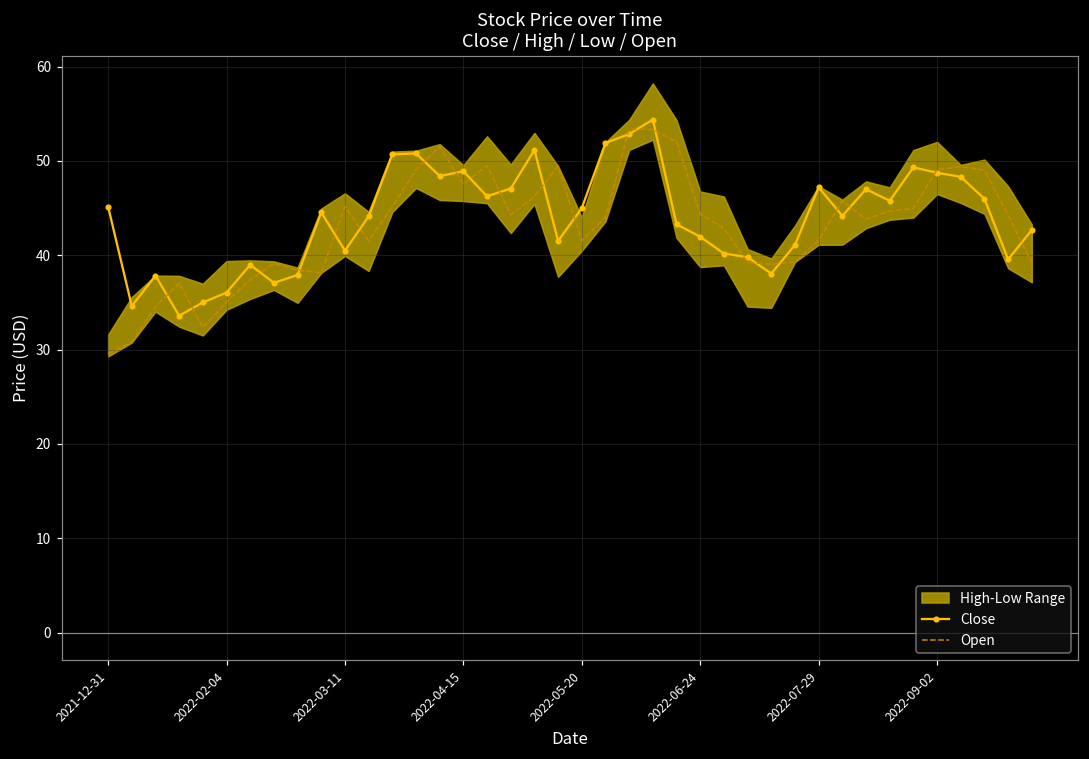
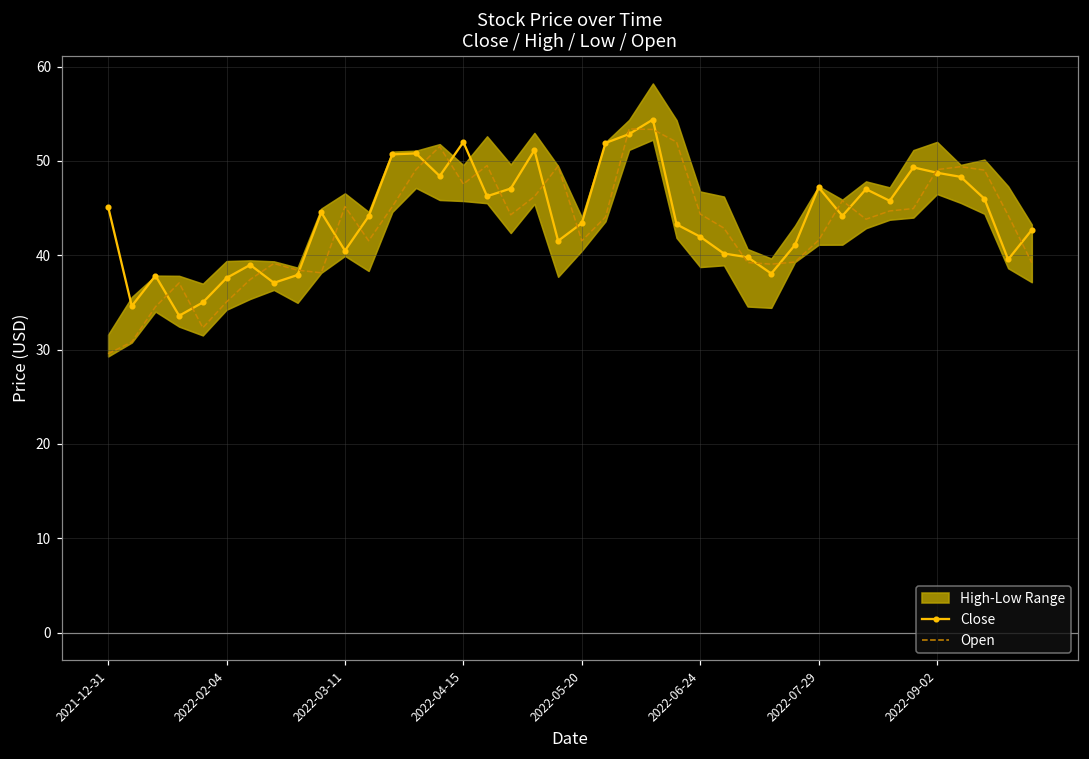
  {
    "Close": {
      "2021-12-31": 45,
-     "2022-02-04": 36,
+     "2022-02-04": 38,
      "2022-03-11": 40,
-     "2022-04-15": 49,
-     "2022-05-20": 45,
+     "2022-04-15": 52,
+     "2022-05-20": 43,
      "2022-06-24": 42,
      "2022-09-02": 49
    }
  }
